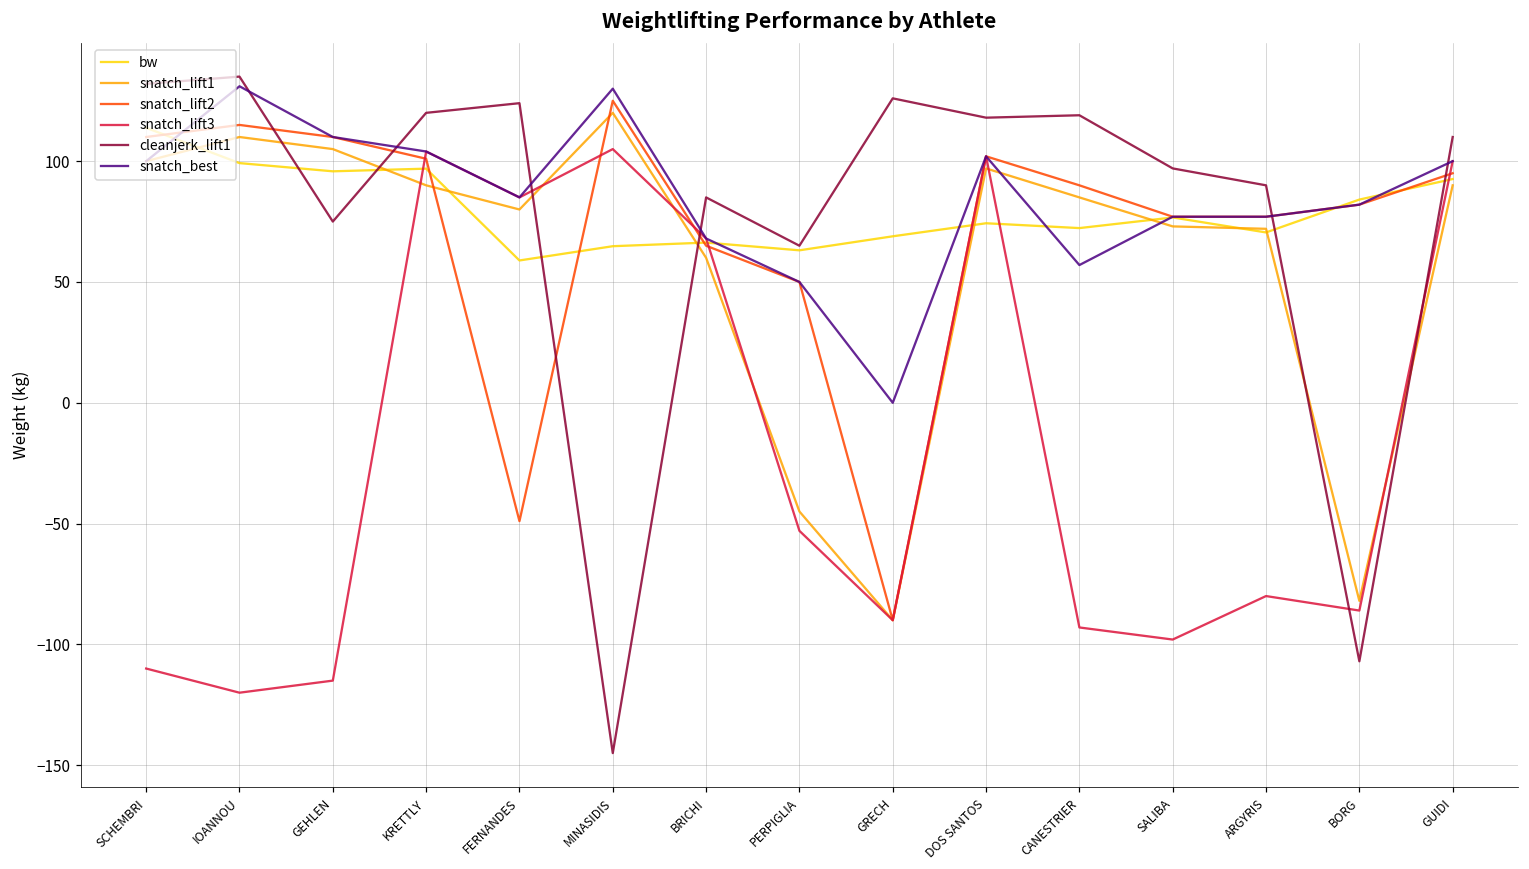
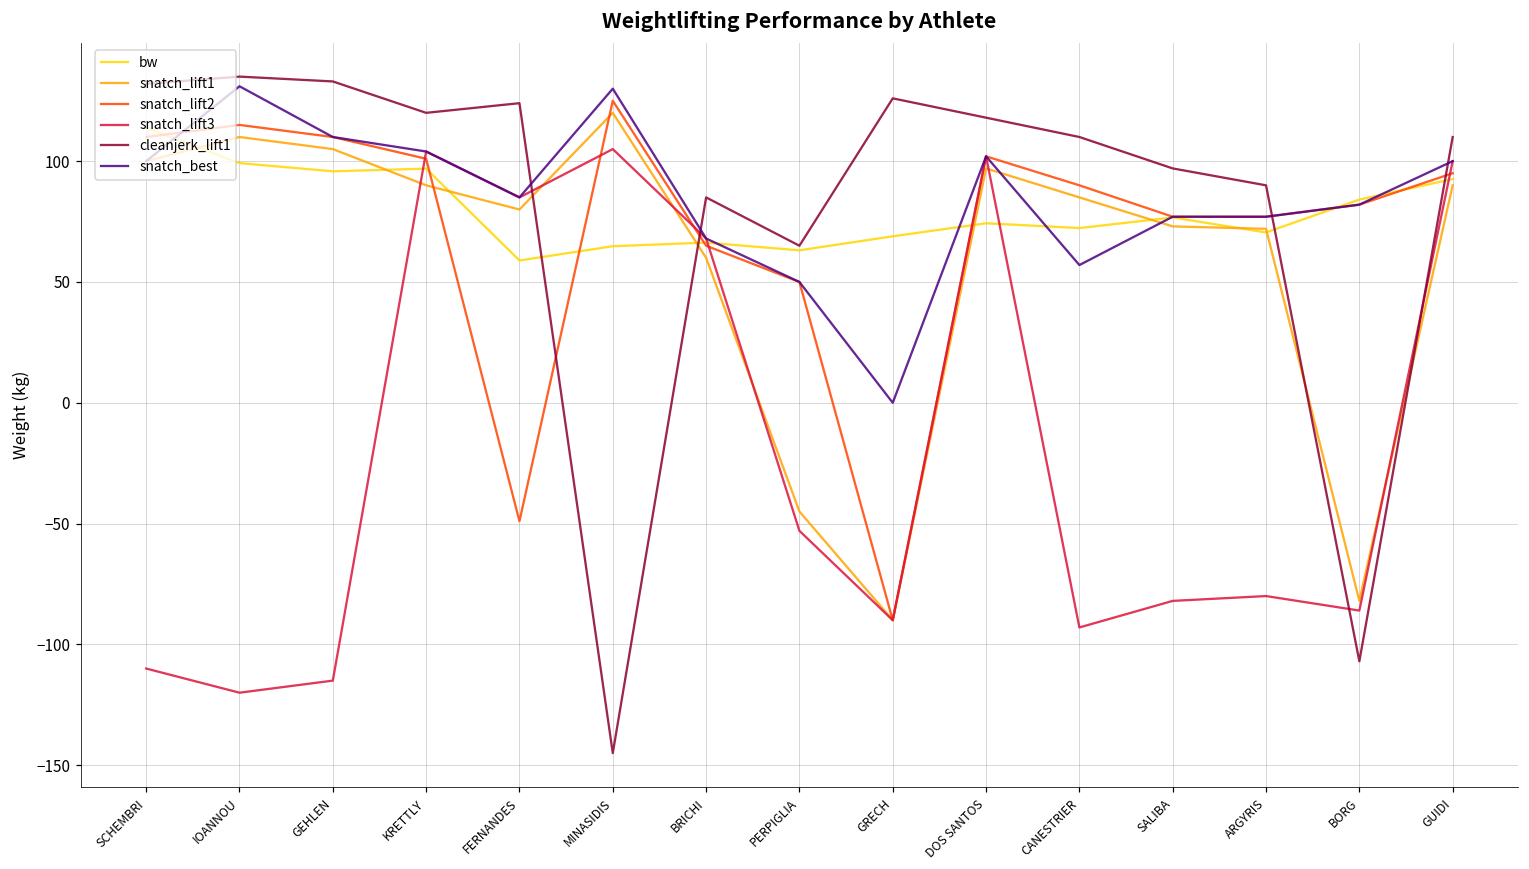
  {
    "snatch_lift2": {
      "IOANNOU": 115,
      "KRETTLY": 101,
      "FERNANDES": -49,
      "MINASIDIS": 125,
      "BRICHI": 65,
      "CANESTRIER": 90,
      "GUIDI": 95
    },
    "snatch_lift3": {
      "SCHEMBRI": -110,
      "IOANNOU": -120,
      "GEHLEN": -115,
      "MINASIDIS": 105,
      "PERPIGLIA": -53,
      "CANESTRIER": -93,
-     "SALIBA": -98,
+     "SALIBA": -82,
      "ARGYRIS": -80,
      "BORG": -86
    },
    "cleanjerk_lift1": {
      "IOANNOU": 135,
-     "GEHLEN": 75,
+     "GEHLEN": 133,
      "KRETTLY": 120,
      "FERNANDES": 124,
      "MINASIDIS": -145,
      "BRICHI": 85,
      "PERPIGLIA": 65,
      "GRECH": 126,
      "DOS SANTOS": 118,
-     "CANESTRIER": 119,
+     "CANESTRIER": 110,
      "SALIBA": 97,
      "ARGYRIS": 90,
      "BORG": -107,
      "GUIDI": 110
    },
    "snatch_best": {
      "IOANNOU": 131,
      "MINASIDIS": 130,
      "GRECH": 0,
      "CANESTRIER": 57
    }
  }
